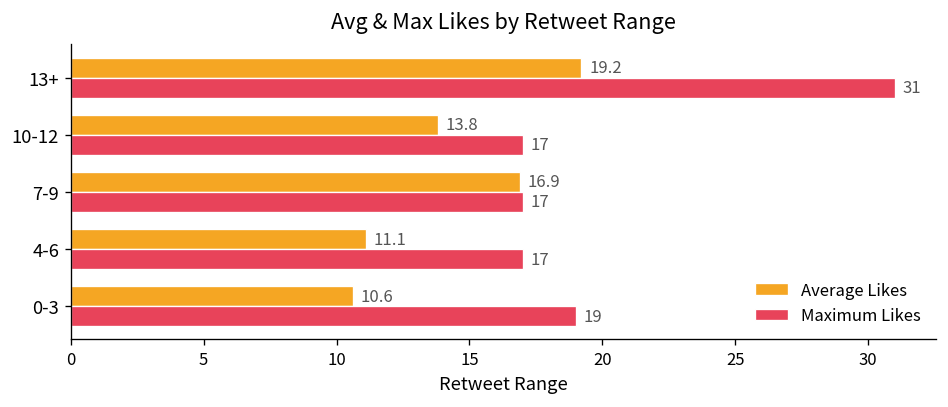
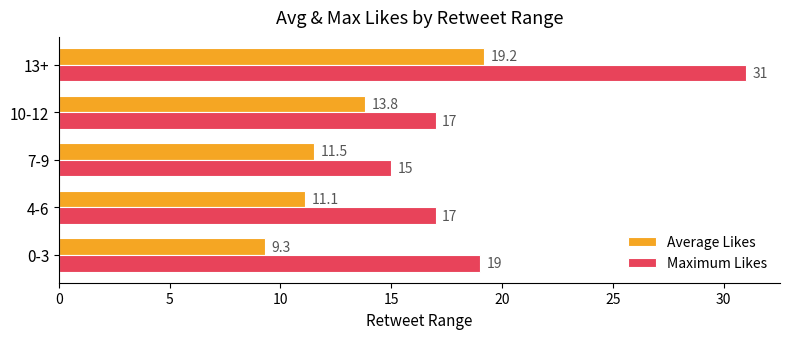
  {
    "Average Likes": {
      "13+": 19.2,
      "10-12": 13.8,
-     "7-9": 16.9,
+     "7-9": 11.5,
      "4-6": 11.1,
-     "0-3": 10.6
+     "0-3": 9.3
    },
    "Maximum Likes": {
      "13+": 31,
      "10-12": 17,
-     "7-9": 17,
+     "7-9": 15,
      "4-6": 17,
      "0-3": 19
    }
  }
